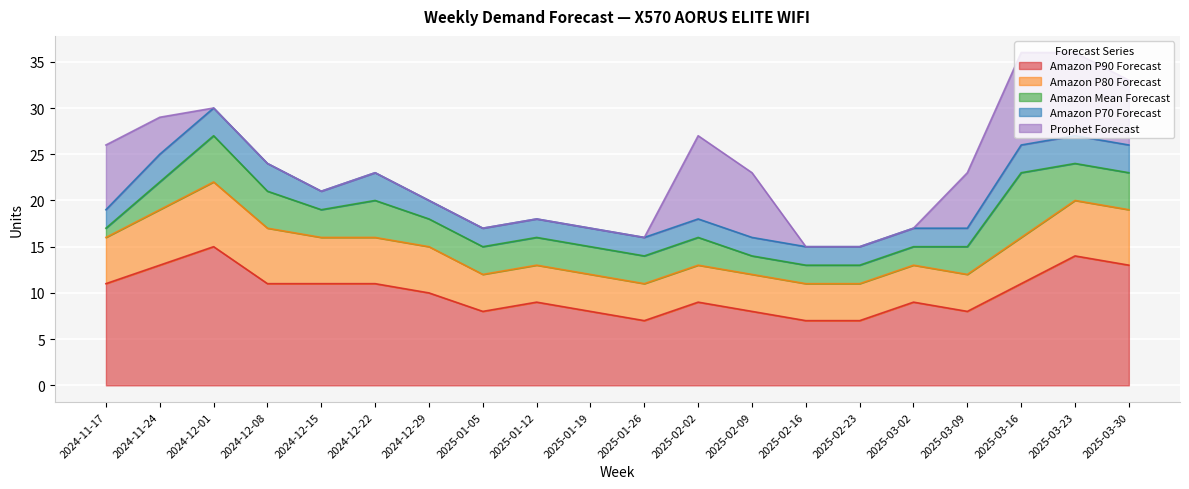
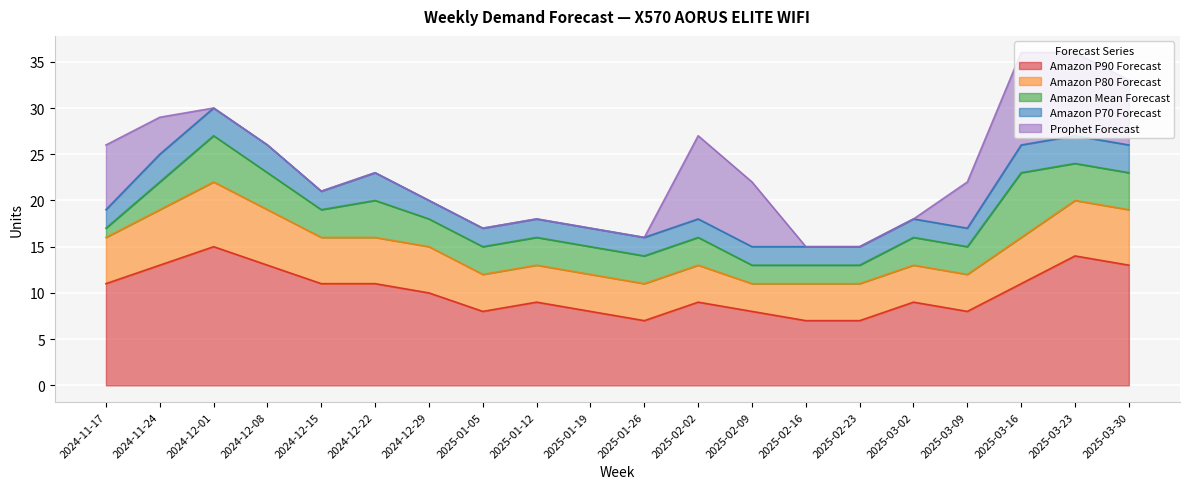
  {
    "Amazon P90 Forecast": {
      "2024-11-17": 11,
      "2024-11-24": 13,
      "2024-12-01": 15,
-     "2024-12-08": 11,
+     "2024-12-08": 13,
      "2024-12-15": 11,
      "2024-12-22": 11,
      "2024-12-29": 10,
      "2025-01-05": 8,
      "2025-01-12": 9,
      "2025-01-19": 8,
      "2025-01-26": 7,
      "2025-02-02": 9,
      "2025-02-09": 8,
      "2025-02-16": 7,
      "2025-02-23": 7,
      "2025-03-02": 9,
      "2025-03-09": 8,
      "2025-03-16": 11,
      "2025-03-23": 14,
      "2025-03-30": 13
    },
    "Amazon P80 Forecast": {
      "2024-11-17": 5,
      "2024-11-24": 6,
      "2024-12-01": 7,
      "2024-12-08": 6,
      "2024-12-15": 5,
      "2024-12-22": 5,
      "2024-12-29": 5,
      "2025-01-05": 4,
      "2025-01-12": 4,
      "2025-01-19": 4,
      "2025-01-26": 4,
      "2025-02-02": 4,
-     "2025-02-09": 4,
+     "2025-02-09": 3,
      "2025-02-16": 4,
      "2025-02-23": 4,
      "2025-03-02": 4,
      "2025-03-09": 4,
      "2025-03-16": 5,
      "2025-03-23": 6,
      "2025-03-30": 6
    },
    "Amazon Mean Forecast": {
      "2024-11-17": 1,
      "2024-11-24": 3,
      "2024-12-01": 5,
      "2024-12-08": 4,
      "2024-12-15": 3,
      "2024-12-22": 4,
      "2024-12-29": 3,
      "2025-01-05": 3,
      "2025-01-12": 3,
      "2025-01-19": 3,
      "2025-01-26": 3,
      "2025-02-02": 3,
      "2025-02-09": 2,
      "2025-02-16": 2,
      "2025-02-23": 2,
-     "2025-03-02": 2,
+     "2025-03-02": 3,
      "2025-03-09": 3,
      "2025-03-16": 7,
      "2025-03-23": 4,
      "2025-03-30": 4
    },
    "Amazon P70 Forecast": {
      "2024-11-17": 2,
      "2024-11-24": 3,
      "2025-02-02": 2,
      "2025-02-09": 2,
      "2025-03-09": 2,
      "2025-03-16": 3,
      "2025-03-30": 3
    },
    "Prophet Forecast": {
      "2024-11-17": 7,
      "2024-11-24": 4,
      "2025-02-02": 9,
      "2025-02-09": 7,
-     "2025-03-09": 6
+     "2025-03-09": 5
    }
  }
